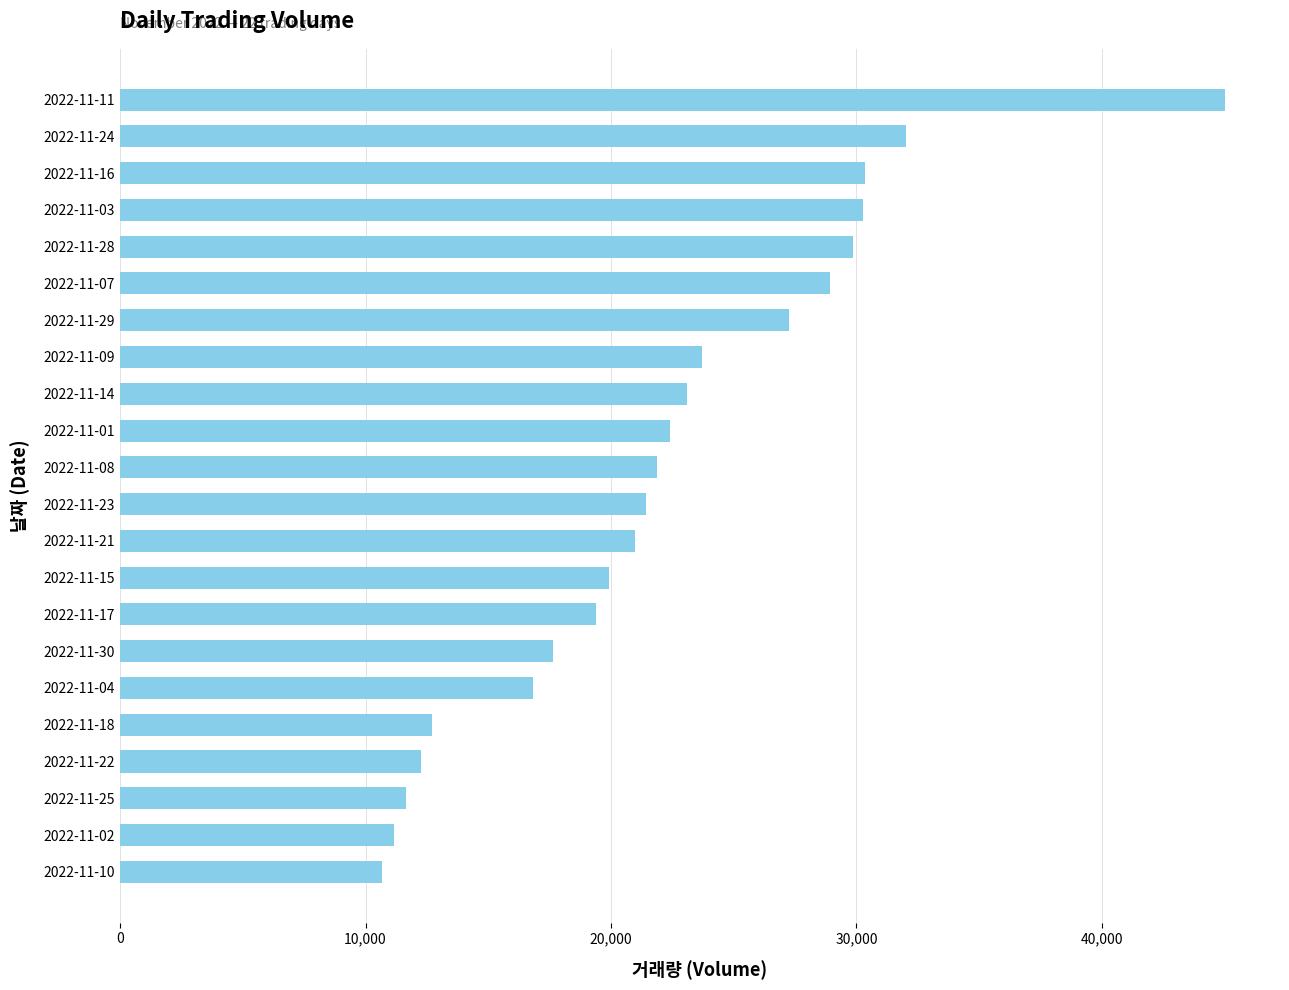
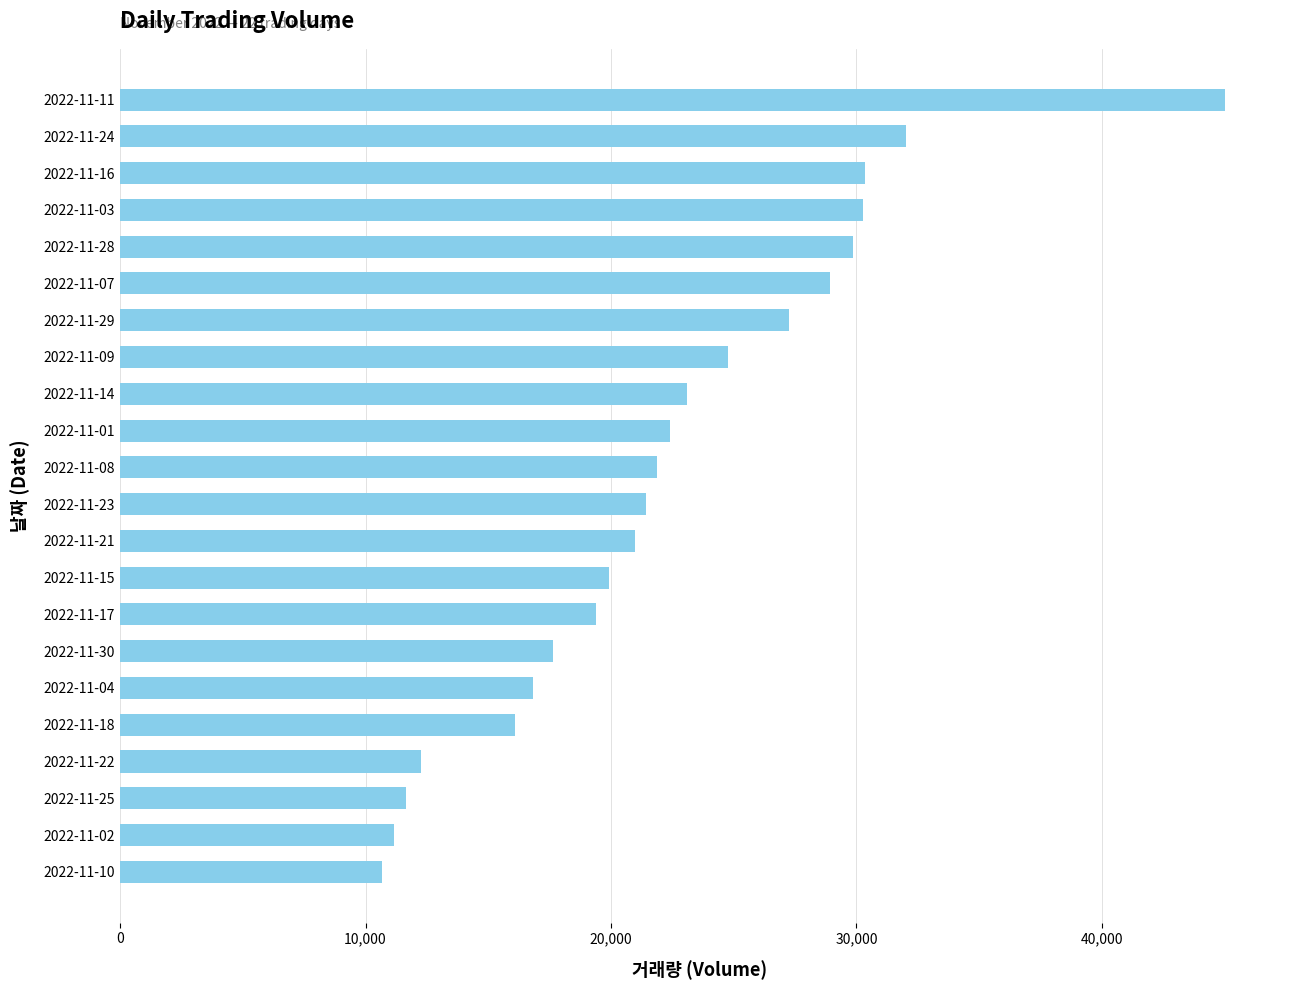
  {
    "2022-11-11": "45,000",
    "2022-11-24": "32,000",
    "2022-11-16": "30,400",
    "2022-11-03": "30,300",
    "2022-11-28": "29,900",
    "2022-11-07": "28,900",
    "2022-11-29": "27,300",
-   "2022-11-09": "23,700",
+   "2022-11-09": "24,800",
    "2022-11-14": "23,100",
    "2022-11-01": "22,400",
    "2022-11-08": "21,900",
    "2022-11-23": "21,400",
    "2022-11-21": "21,000",
    "2022-11-15": "19,900",
    "2022-11-17": "19,400",
    "2022-11-30": "17,600",
    "2022-11-04": "16,800",
-   "2022-11-18": "12,700",
+   "2022-11-18": "16,100",
    "2022-11-22": "12,300",
    "2022-11-25": "11,600",
    "2022-11-02": "11,200",
    "2022-11-10": "10,700"
  }
